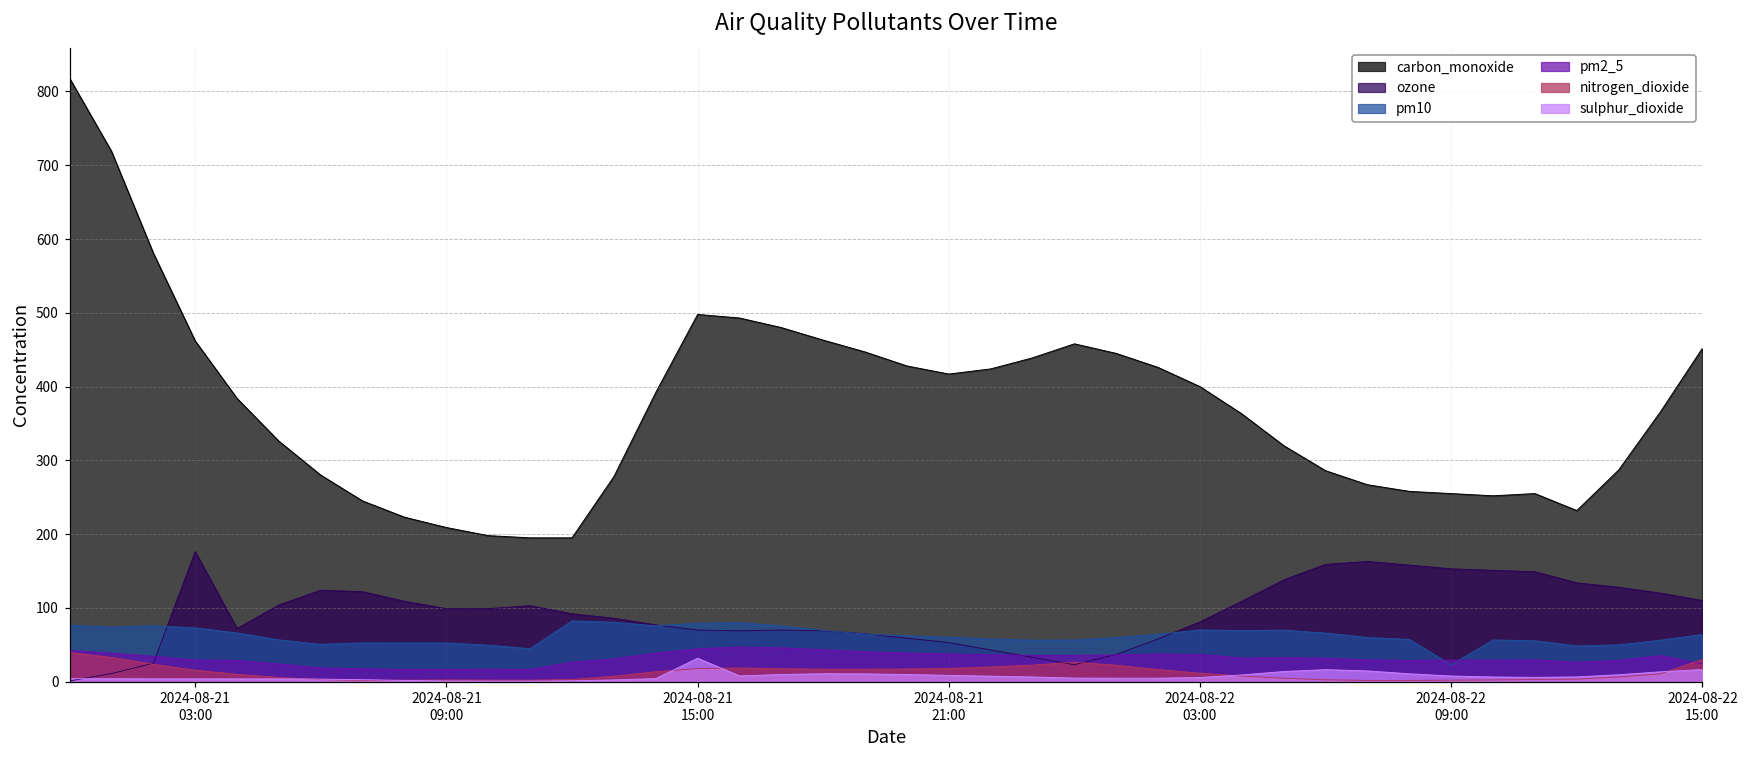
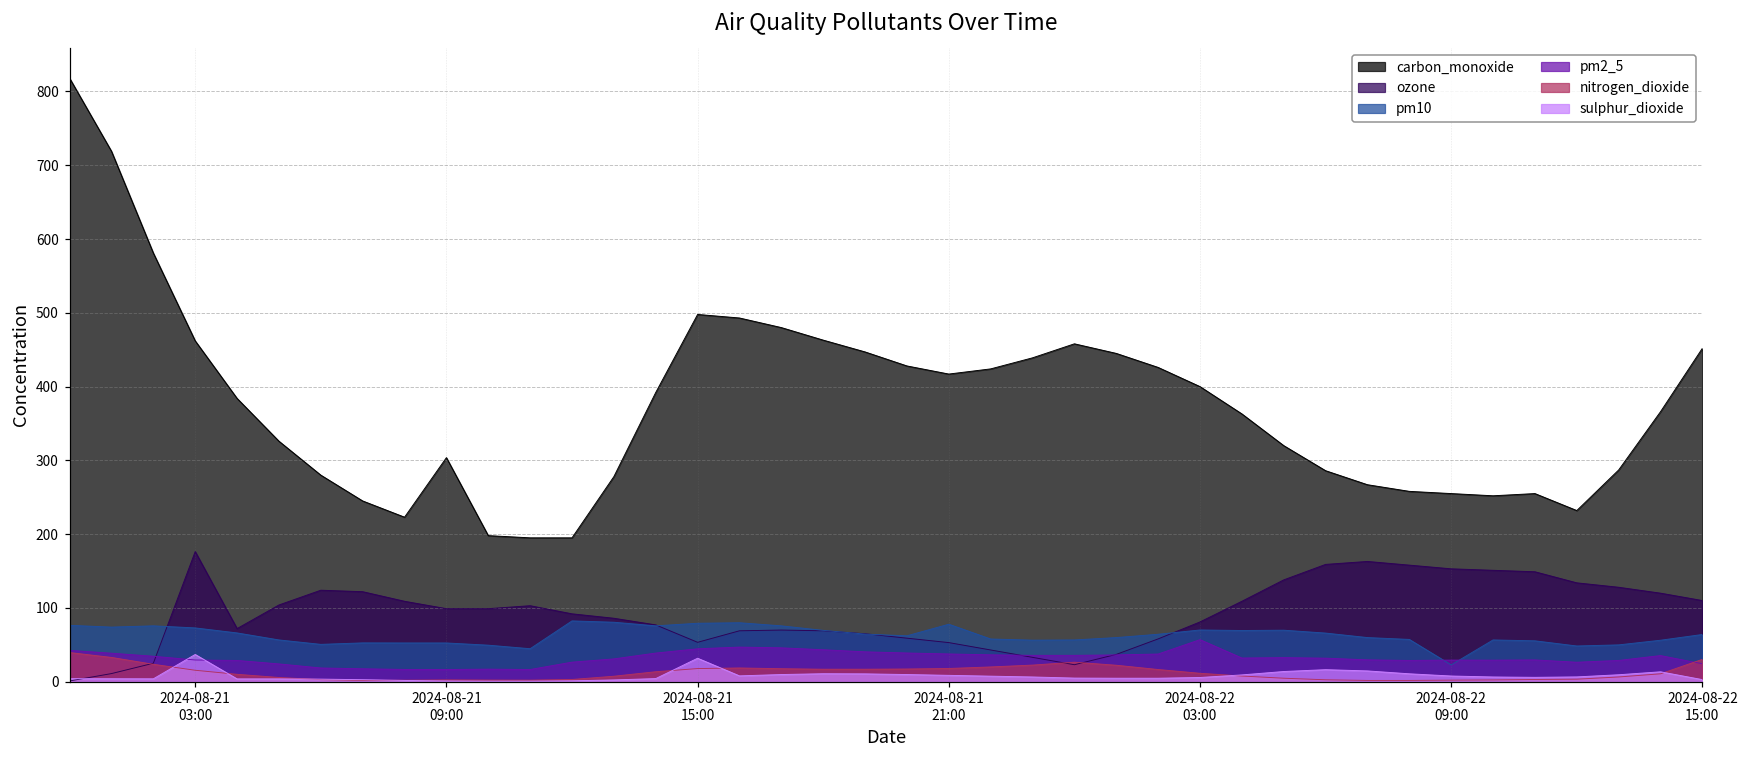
  {
    "carbon_monoxide": {
      "2024-08-21 03:00": 460,
-     "2024-08-21 09:00": 210,
+     "2024-08-21 09:00": 300,
      "2024-08-21 15:00": 500,
      "2024-08-21 21:00": 420,
      "2024-08-22 03:00": 400,
      "2024-08-22 09:00": 260,
      "2024-08-22 15:00": 450
    },
    "ozone": {
      "2024-08-21 03:00": 180,
      "2024-08-21 09:00": 100,
-     "2024-08-21 15:00": 70,
+     "2024-08-21 15:00": 50,
      "2024-08-21 21:00": 50,
      "2024-08-22 03:00": 80,
      "2024-08-22 09:00": 150,
      "2024-08-22 15:00": 110
    },
    "pm10": {
      "2024-08-21 03:00": 70,
      "2024-08-21 09:00": 50,
      "2024-08-21 15:00": 80,
-     "2024-08-21 21:00": 60,
+     "2024-08-21 21:00": 80,
      "2024-08-22 03:00": 70,
      "2024-08-22 09:00": 20,
      "2024-08-22 15:00": 60
    },
    "pm2_5": {
      "2024-08-21 03:00": 30,
      "2024-08-21 09:00": 20,
      "2024-08-21 15:00": 40,
      "2024-08-21 21:00": 40,
-     "2024-08-22 03:00": 40,
+     "2024-08-22 03:00": 60,
      "2024-08-22 09:00": 30,
      "2024-08-22 15:00": 20
    },
    "nitrogen_dioxide": {
      "2024-08-21 03:00": 20,
      "2024-08-21 15:00": 20,
      "2024-08-21 21:00": 20,
      "2024-08-22 03:00": 10,
      "2024-08-22 09:00": 0,
      "2024-08-22 15:00": 30
    },
    "sulphur_dioxide": {
-     "2024-08-21 03:00": 0,
+     "2024-08-21 03:00": 40,
      "2024-08-21 15:00": 30,
      "2024-08-21 21:00": 10,
      "2024-08-22 03:00": 10,
      "2024-08-22 09:00": 10,
-     "2024-08-22 15:00": 20
+     "2024-08-22 15:00": 0
    }
  }
